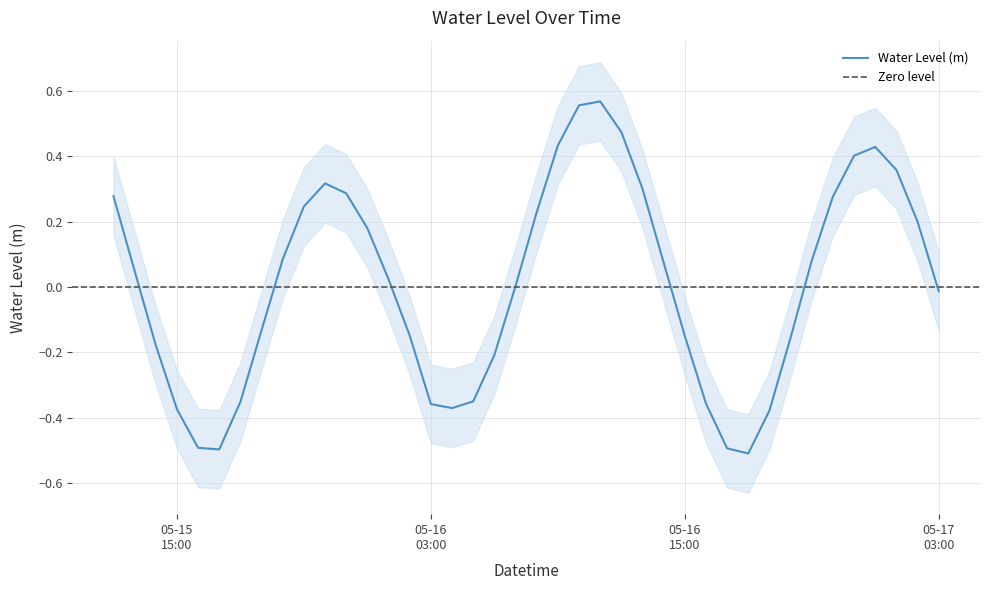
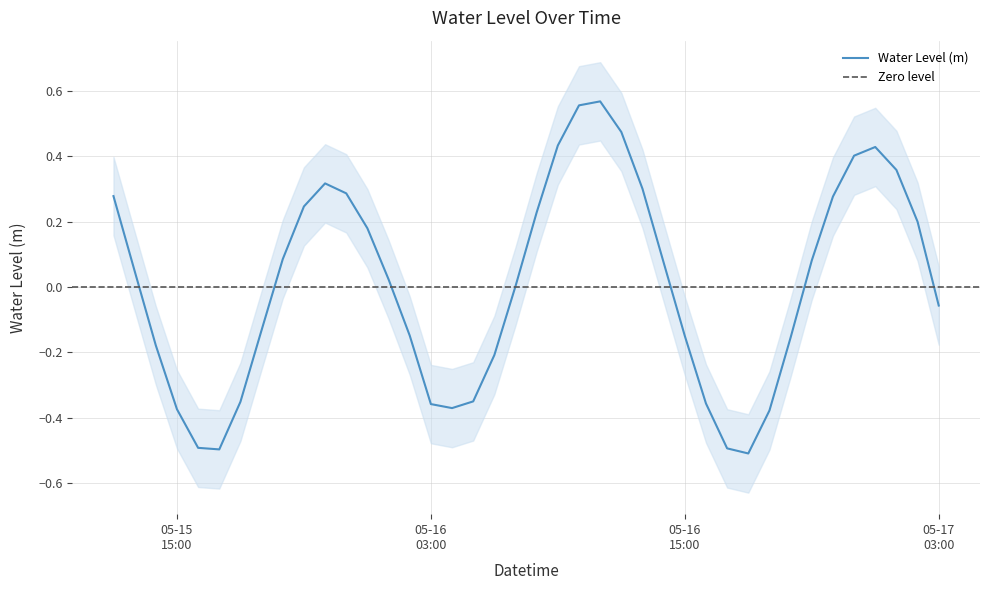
  {
    "Water Level (m)": {
      "05-15 15:00": -0.37,
      "05-16 03:00": -0.36,
      "05-16 15:00": -0.15,
-     "05-17 03:00": -0.01
+     "05-17 03:00": -0.06
    }
  }
